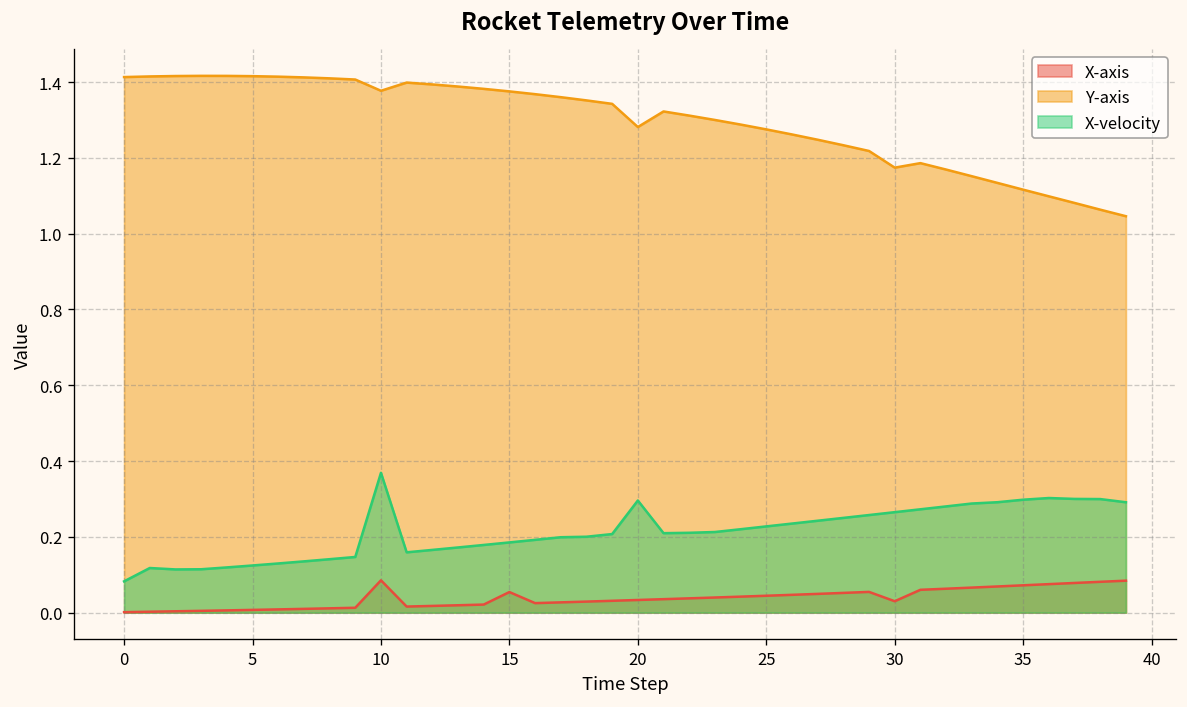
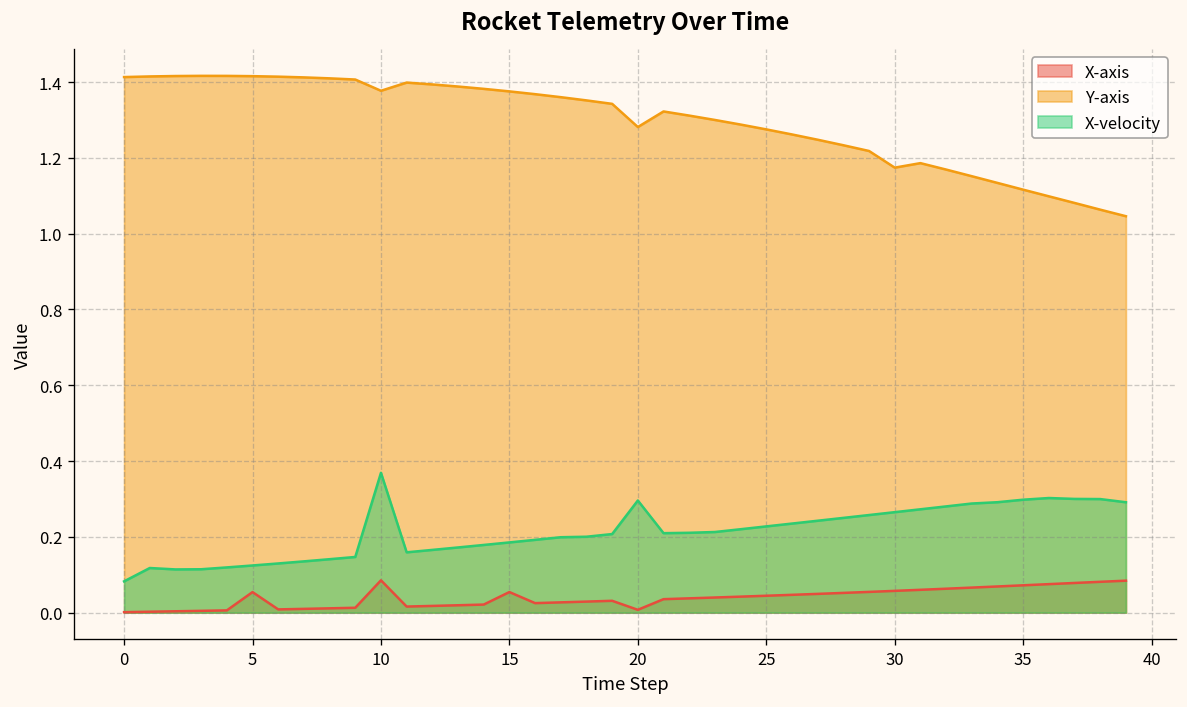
  {
    "X-axis": {
      "0": 0.00,
-     "5": 0.01,
+     "5": 0.05,
      "10": 0.09,
      "15": 0.05,
-     "20": 0.03,
+     "20": 0.01,
      "25": 0.04,
-     "30": 0.03,
+     "30": 0.06,
      "35": 0.07
    },
    "Y-axis": {
      "0": 1.41,
      "5": 1.42,
      "10": 1.38,
      "15": 1.38,
      "20": 1.28,
      "25": 1.28,
      "30": 1.17,
      "35": 1.12
    },
    "X-velocity": {
      "0": 0.08,
      "5": 0.12,
      "10": 0.37,
      "15": 0.19,
      "20": 0.30,
      "25": 0.23,
      "30": 0.27,
      "35": 0.30
    }
  }
